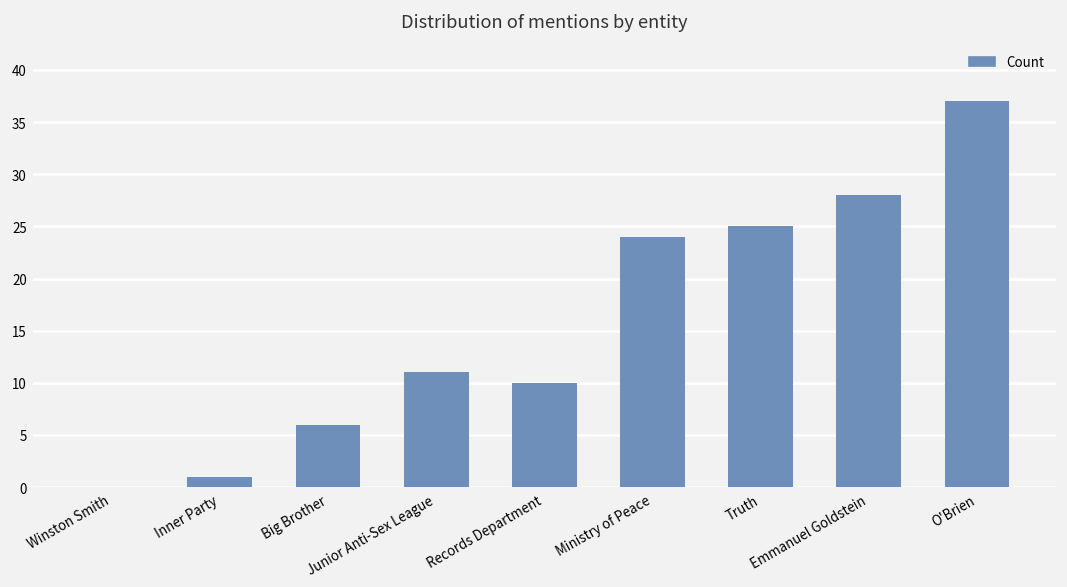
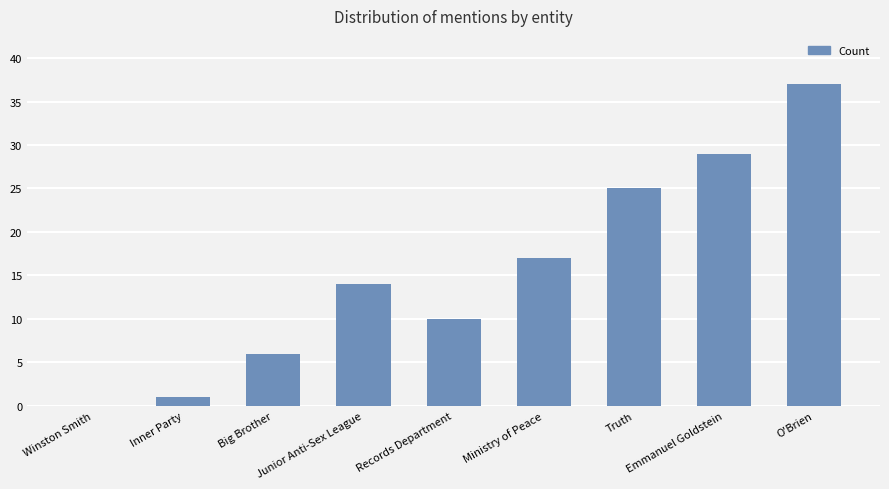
  {
    "Winston Smith": 0,
    "Inner Party": 1,
    "Big Brother": 6,
-   "Junior Anti-Sex League": 11,
+   "Junior Anti-Sex League": 14,
    "Records Department": 10,
-   "Ministry of Peace": 24,
+   "Ministry of Peace": 17,
    "Truth": 25,
-   "Emmanuel Goldstein": 28,
+   "Emmanuel Goldstein": 29,
    "O'Brien": 37
  }
